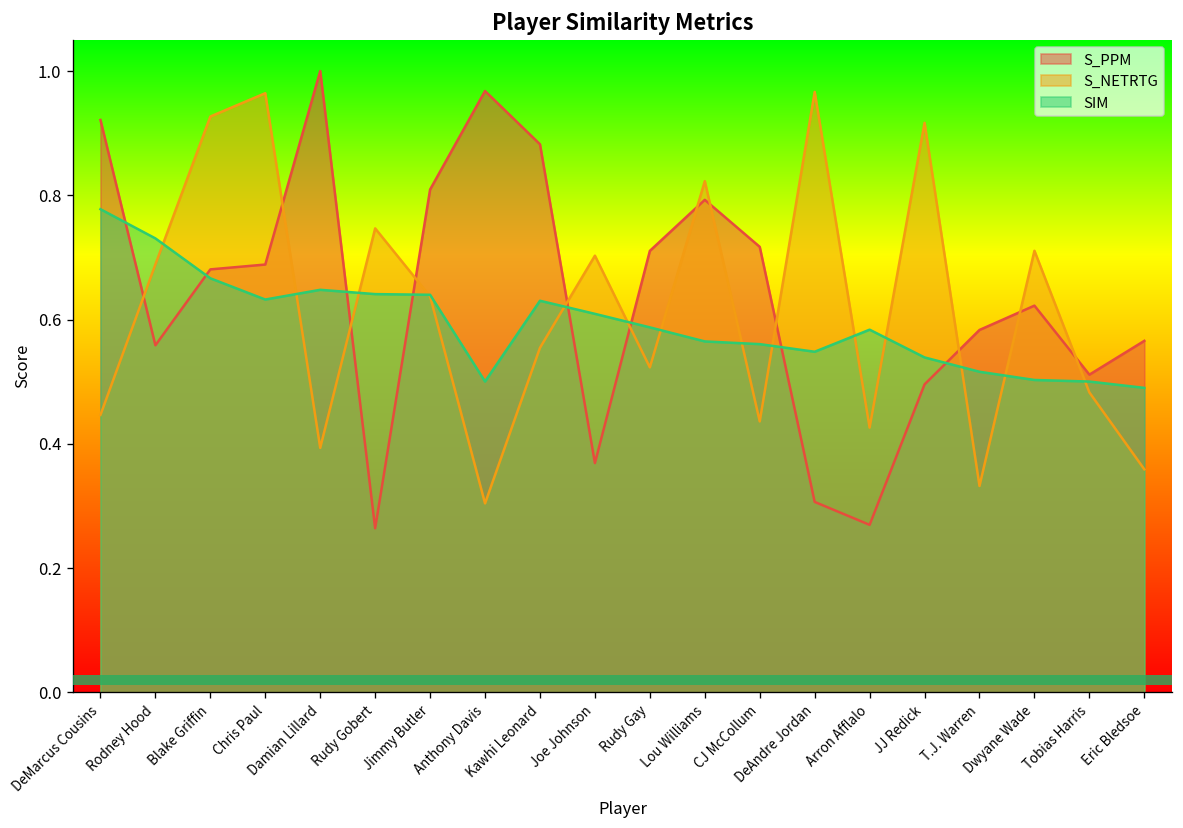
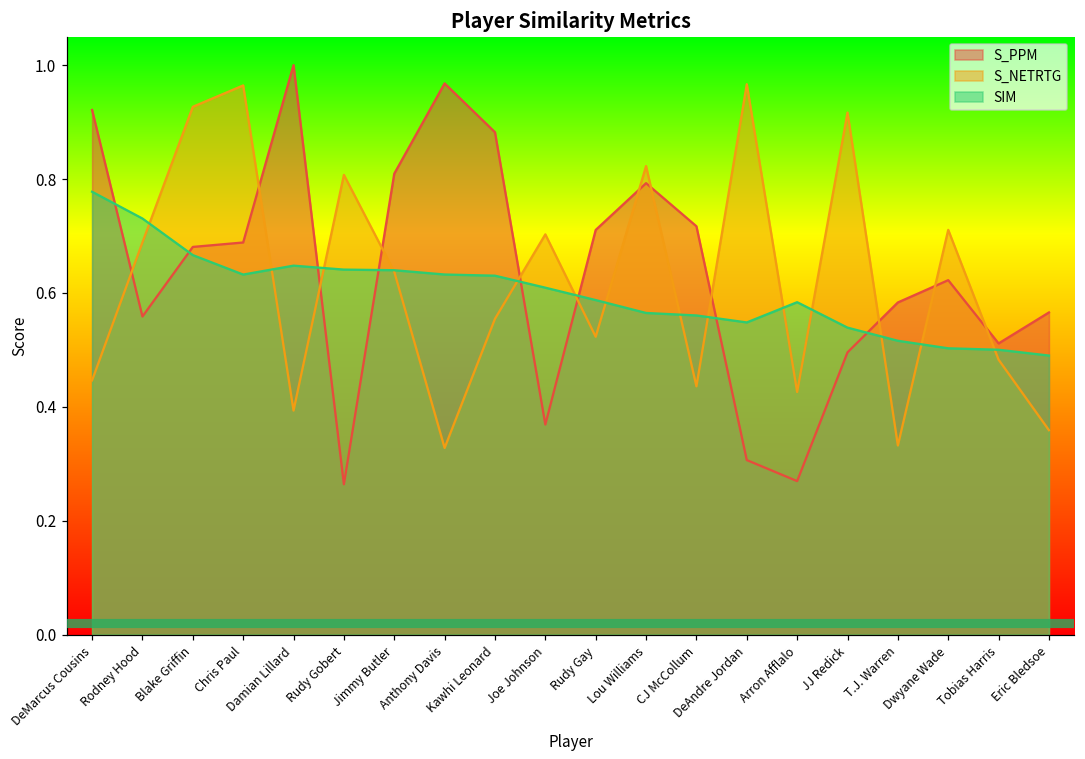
  {
    "S_PPM": {
      "DeMarcus Cousins": 0.92,
      "Rodney Hood": 0.56,
      "Blake Griffin": 0.68,
      "Chris Paul": 0.69,
      "Damian Lillard": 1.00,
      "Rudy Gobert": 0.26,
      "Jimmy Butler": 0.81,
      "Anthony Davis": 0.97,
      "Kawhi Leonard": 0.88,
      "Joe Johnson": 0.37,
      "Rudy Gay": 0.71,
      "Lou Williams": 0.79,
      "CJ McCollum": 0.72,
      "DeAndre Jordan": 0.31,
      "Arron Afflalo": 0.27,
      "JJ Redick": 0.50,
      "T.J. Warren": 0.58,
      "Dwyane Wade": 0.62,
      "Tobias Harris": 0.51,
      "Eric Bledsoe": 0.57
    },
    "S_NETRTG": {
      "DeMarcus Cousins": 0.45,
      "Rodney Hood": 0.69,
      "Blake Griffin": 0.93,
      "Chris Paul": 0.96,
      "Damian Lillard": 0.39,
-     "Rudy Gobert": 0.75,
-     "Anthony Davis": 0.30,
+     "Rudy Gobert": 0.81,
+     "Anthony Davis": 0.33,
      "Kawhi Leonard": 0.55,
      "Joe Johnson": 0.70,
      "Rudy Gay": 0.52,
      "Lou Williams": 0.82,
      "CJ McCollum": 0.44,
      "DeAndre Jordan": 0.97,
      "Arron Afflalo": 0.43,
      "JJ Redick": 0.92,
      "T.J. Warren": 0.33,
      "Dwyane Wade": 0.71,
      "Tobias Harris": 0.48,
      "Eric Bledsoe": 0.36
    },
    "SIM": {
      "DeMarcus Cousins": 0.78,
      "Rodney Hood": 0.73,
      "Blake Griffin": 0.67,
      "Chris Paul": 0.63,
      "Damian Lillard": 0.65,
      "Rudy Gobert": 0.64,
-     "Anthony Davis": 0.50,
+     "Anthony Davis": 0.63,
      "Kawhi Leonard": 0.63,
      "Joe Johnson": 0.61,
      "Rudy Gay": 0.59,
      "Lou Williams": 0.56,
      "CJ McCollum": 0.56,
      "DeAndre Jordan": 0.55,
      "Arron Afflalo": 0.58,
      "JJ Redick": 0.54,
      "T.J. Warren": 0.52,
      "Dwyane Wade": 0.50,
      "Tobias Harris": 0.50,
      "Eric Bledsoe": 0.49
    }
  }
